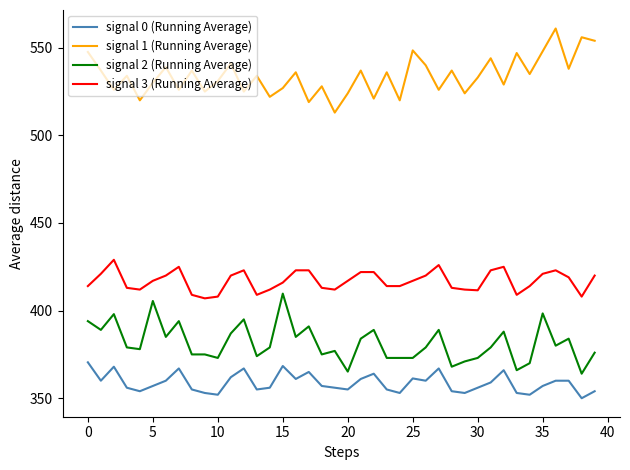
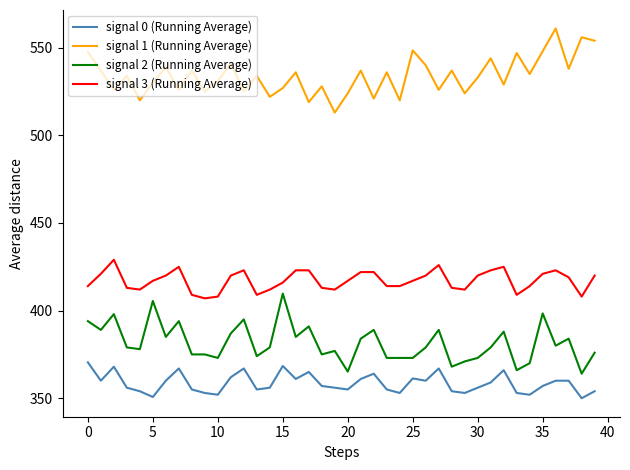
  {
    "signal 0 (Running Average)": {
      "0": 371,
-     "5": 357,
+     "5": 351,
      "10": 352,
      "15": 368,
      "20": 355,
      "25": 361,
      "30": 356,
      "35": 357
    },
    "signal 1 (Running Average)": {
      "15": 527,
      "20": 524,
      "25": 549,
      "30": 533,
      "35": 548
    },
    "signal 2 (Running Average)": {
      "0": 394,
      "5": 406,
      "10": 373,
      "15": 410,
      "20": 365,
      "25": 373,
      "30": 373,
      "35": 398
    },
    "signal 3 (Running Average)": {
      "0": 414,
      "5": 417,
      "10": 408,
      "15": 416,
      "20": 417,
      "25": 417,
-     "30": 412,
+     "30": 420,
      "35": 421
    }
  }
